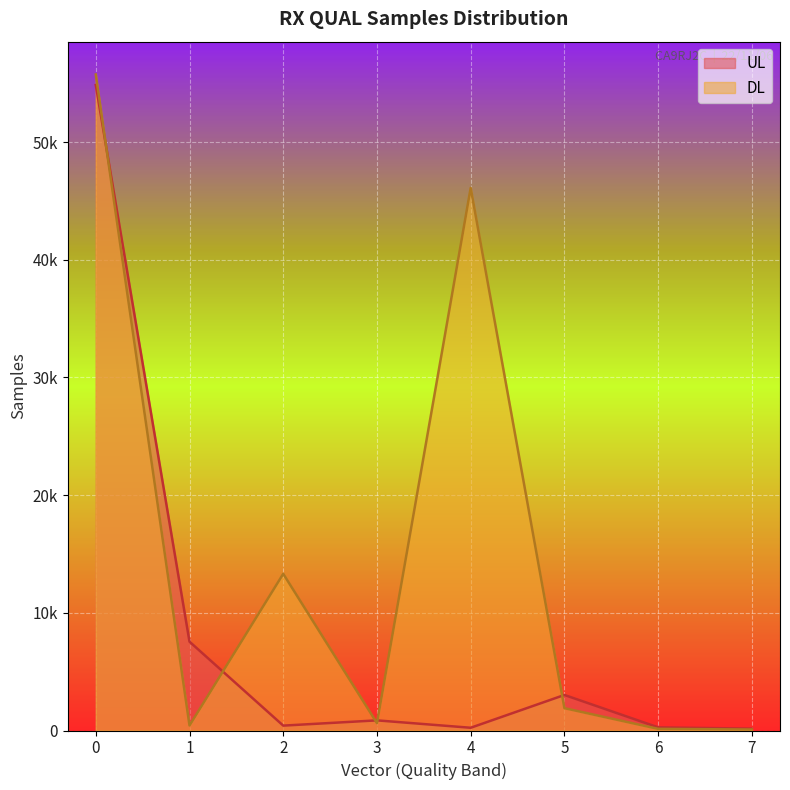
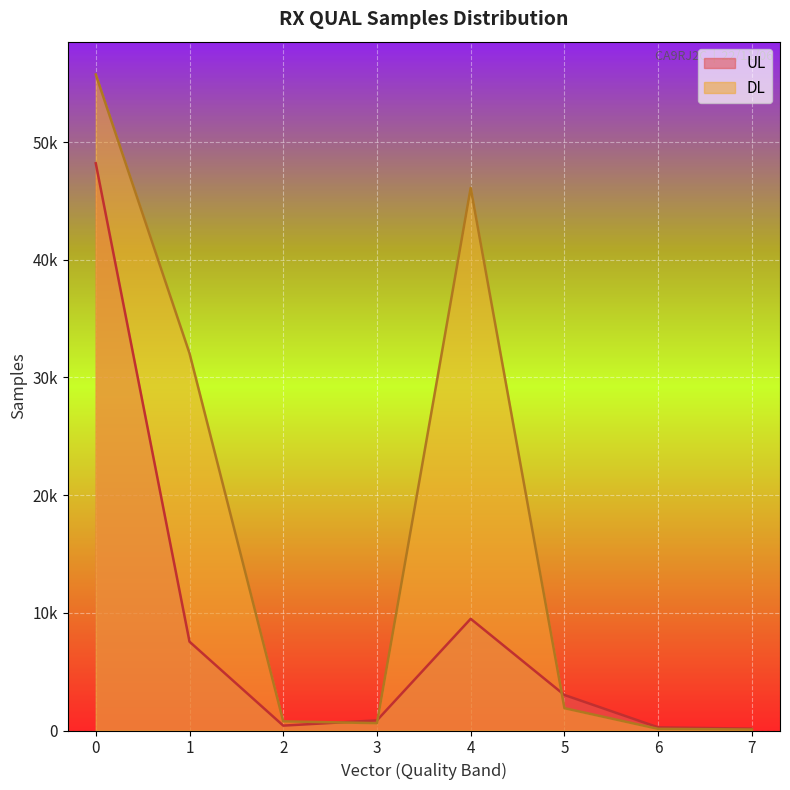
  {
    "UL": {
-     "0": 54800,
+     "0": 48200,
      "1": 7500,
      "2": 400,
      "3": 900,
-     "4": 200,
+     "4": 9500,
      "5": 3000
    },
    "DL": {
      "0": 55700,
-     "1": 400,
-     "2": 13300,
+     "1": 32100,
+     "2": 800,
      "3": 600,
      "4": 46100,
      "5": 1900
    }
  }
